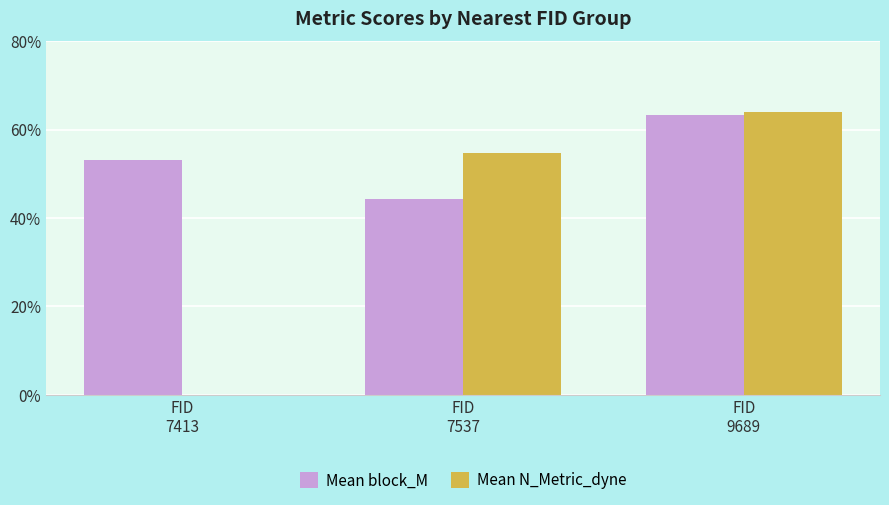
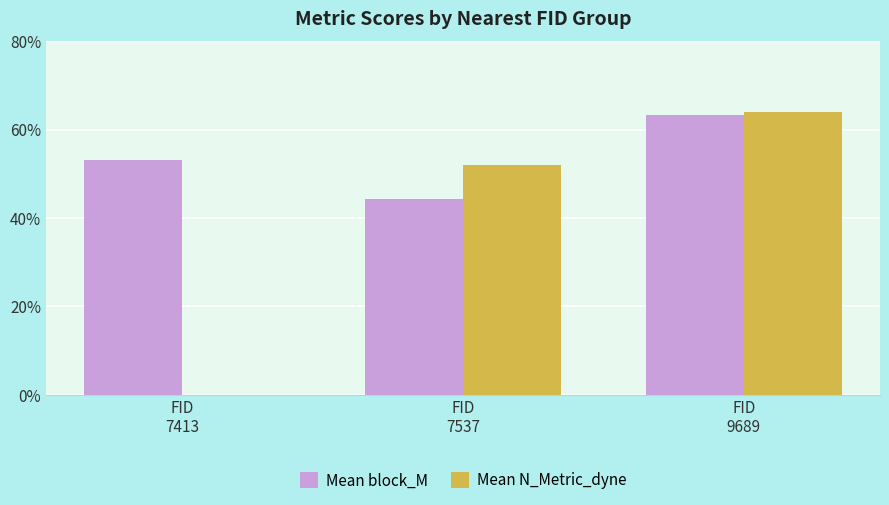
  {
    "Mean block_M": {
      "FID 7413": "53%",
      "FID 7537": "44%",
      "FID 9689": "63%"
    },
    "Mean N_Metric_dyne": {
      "FID 7413": "0%",
-     "FID 7537": "55%",
+     "FID 7537": "52%",
      "FID 9689": "64%"
    }
  }
